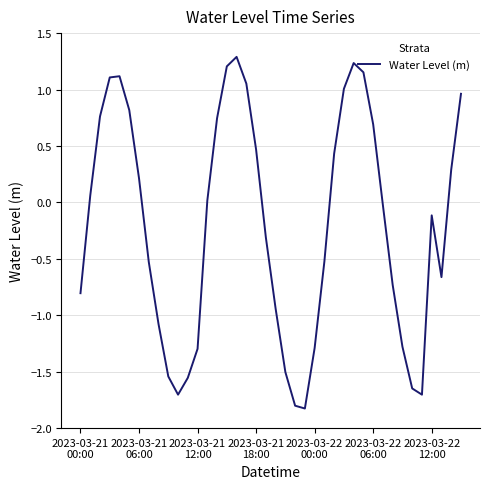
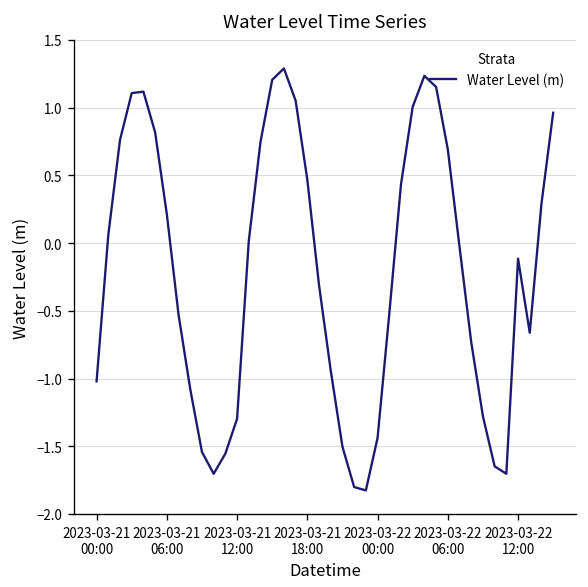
  {
-   "2023-03-21 00:00": -0.80,
+   "2023-03-21 00:00": -1.02,
    "2023-03-21 06:00": 0.21,
    "2023-03-21 12:00": -1.30,
    "2023-03-21 18:00": 0.47,
-   "2023-03-22 00:00": -1.29,
+   "2023-03-22 00:00": -1.44,
    "2023-03-22 06:00": 0.69,
    "2023-03-22 12:00": -0.11
  }
